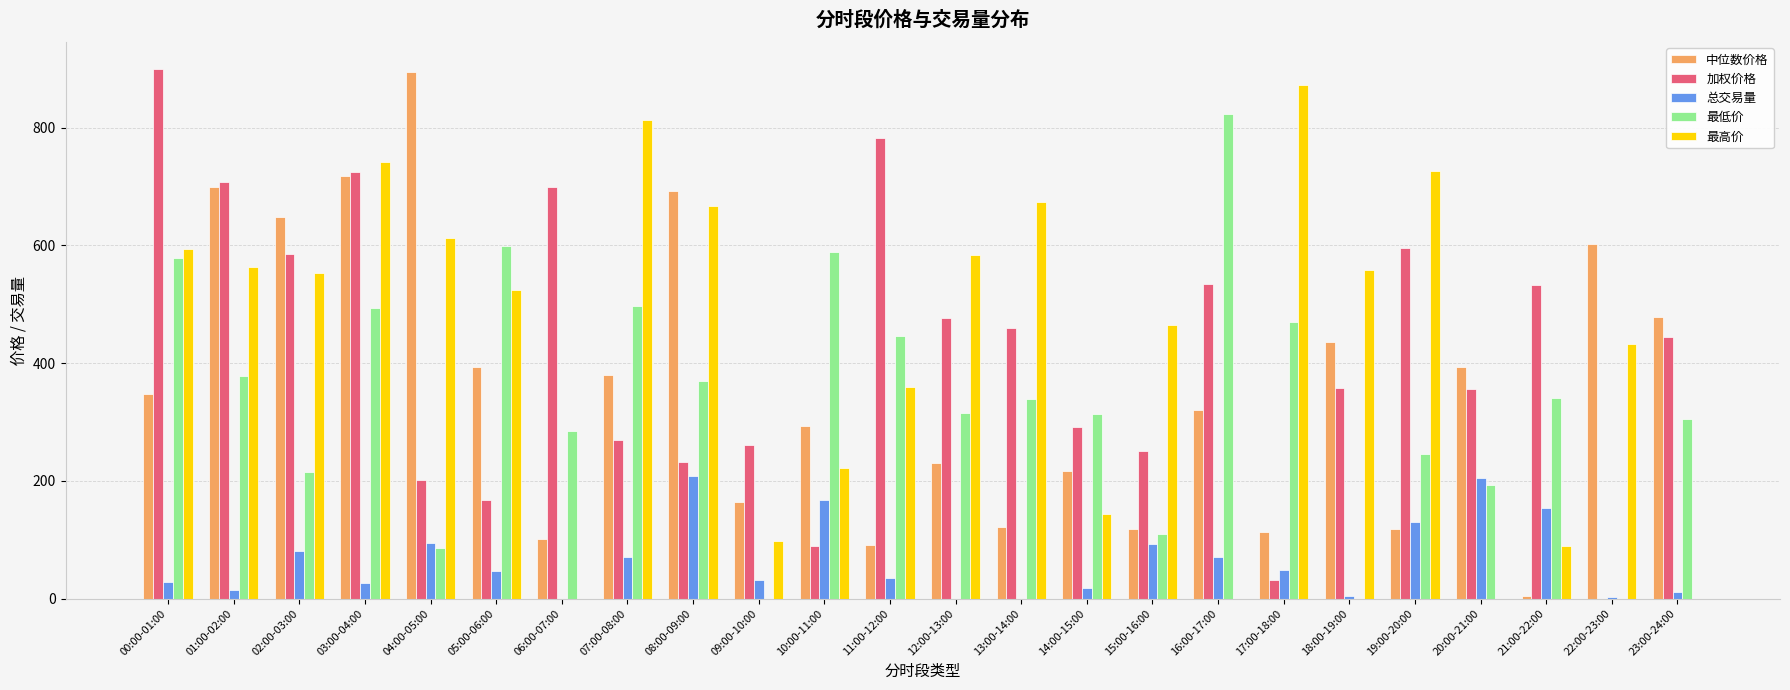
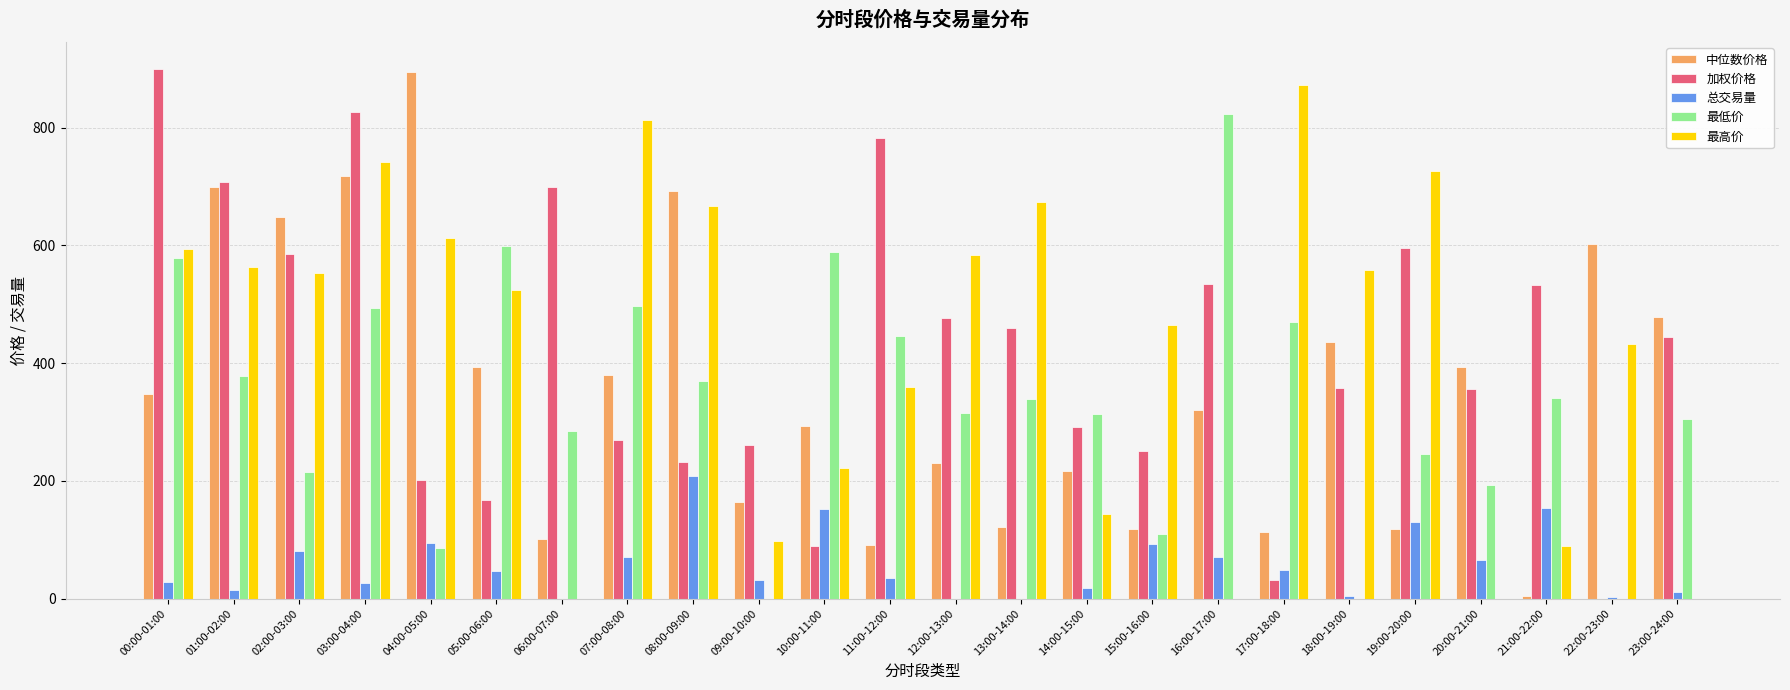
  {
    "中位数价格": {
      "00:00-01:00": 350,
      "01:00-02:00": 700,
      "02:00-03:00": 650,
      "03:00-04:00": 720,
      "04:00-05:00": 890,
      "05:00-06:00": 390,
      "06:00-07:00": 100,
      "07:00-08:00": 380,
      "08:00-09:00": 690,
      "09:00-10:00": 160,
      "10:00-11:00": 290,
      "11:00-12:00": 90,
      "12:00-13:00": 230,
      "13:00-14:00": 120,
      "14:00-15:00": 220,
      "15:00-16:00": 120,
      "16:00-17:00": 320,
      "17:00-18:00": 110,
      "18:00-19:00": 440,
      "19:00-20:00": 120,
      "20:00-21:00": 390,
      "21:00-22:00": 0,
      "22:00-23:00": 600,
      "23:00-24:00": 480
    },
    "加权价格": {
      "00:00-01:00": 900,
      "01:00-02:00": 710,
      "02:00-03:00": 580,
-     "03:00-04:00": 720,
+     "03:00-04:00": 830,
      "04:00-05:00": 200,
      "05:00-06:00": 170,
      "06:00-07:00": 700,
      "07:00-08:00": 270,
      "08:00-09:00": 230,
      "09:00-10:00": 260,
      "10:00-11:00": 90,
      "11:00-12:00": 780,
      "12:00-13:00": 480,
      "13:00-14:00": 460,
      "14:00-15:00": 290,
      "15:00-16:00": 250,
      "16:00-17:00": 530,
      "17:00-18:00": 30,
      "18:00-19:00": 360,
      "19:00-20:00": 590,
      "20:00-21:00": 360,
      "21:00-22:00": 530,
      "22:00-23:00": 0,
      "23:00-24:00": 450
    },
    "总交易量": {
      "00:00-01:00": 30,
      "01:00-02:00": 10,
      "02:00-03:00": 80,
      "03:00-04:00": 30,
      "04:00-05:00": 90,
      "05:00-06:00": 50,
      "06:00-07:00": 0,
      "07:00-08:00": 70,
      "08:00-09:00": 210,
      "09:00-10:00": 30,
-     "10:00-11:00": 170,
+     "10:00-11:00": 150,
      "11:00-12:00": 30,
      "12:00-13:00": 0,
      "13:00-14:00": 0,
      "14:00-15:00": 20,
      "15:00-16:00": 90,
      "16:00-17:00": 70,
      "17:00-18:00": 50,
      "19:00-20:00": 130,
-     "20:00-21:00": 210,
+     "20:00-21:00": 70,
      "21:00-22:00": 150,
      "23:00-24:00": 10
    },
    "最低价": {
      "00:00-01:00": 580,
      "01:00-02:00": 380,
      "02:00-03:00": 210,
      "03:00-04:00": 490,
      "04:00-05:00": 90,
      "05:00-06:00": 600,
      "06:00-07:00": 280,
      "07:00-08:00": 500,
      "08:00-09:00": 370,
      "09:00-10:00": 0,
      "10:00-11:00": 590,
      "11:00-12:00": 450,
      "12:00-13:00": 310,
      "13:00-14:00": 340,
      "14:00-15:00": 310,
      "15:00-16:00": 110,
      "16:00-17:00": 820,
      "17:00-18:00": 470,
      "18:00-19:00": 0,
      "19:00-20:00": 250,
      "20:00-21:00": 190,
      "21:00-22:00": 340,
      "22:00-23:00": 0,
      "23:00-24:00": 300
    },
    "最高价": {
      "00:00-01:00": 590,
      "01:00-02:00": 560,
      "02:00-03:00": 550,
      "03:00-04:00": 740,
      "04:00-05:00": 610,
      "05:00-06:00": 520,
      "06:00-07:00": 0,
      "07:00-08:00": 810,
      "08:00-09:00": 670,
      "09:00-10:00": 100,
      "10:00-11:00": 220,
      "11:00-12:00": 360,
      "12:00-13:00": 580,
      "13:00-14:00": 670,
      "14:00-15:00": 140,
      "15:00-16:00": 460,
      "16:00-17:00": 0,
      "17:00-18:00": 870,
      "18:00-19:00": 560,
      "19:00-20:00": 730,
      "20:00-21:00": 0,
      "21:00-22:00": 90,
      "22:00-23:00": 430,
      "23:00-24:00": 0
    }
  }
